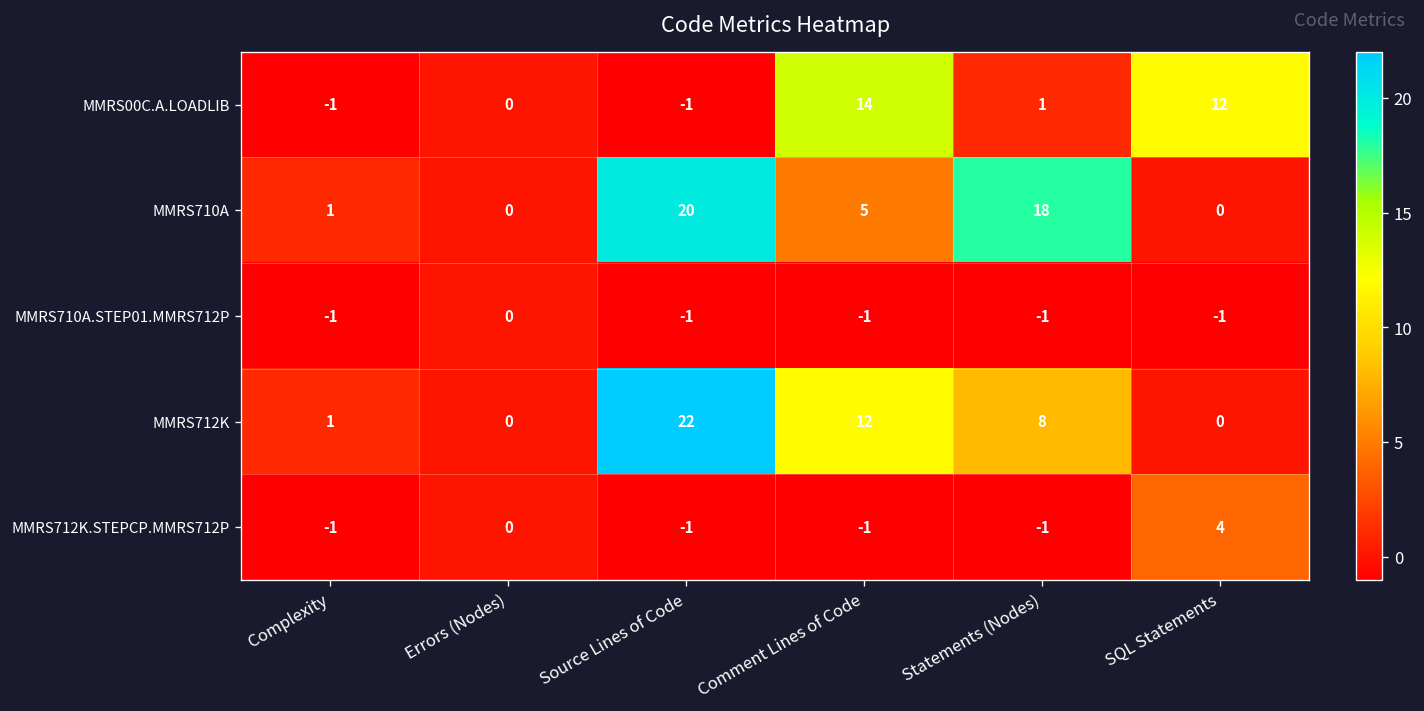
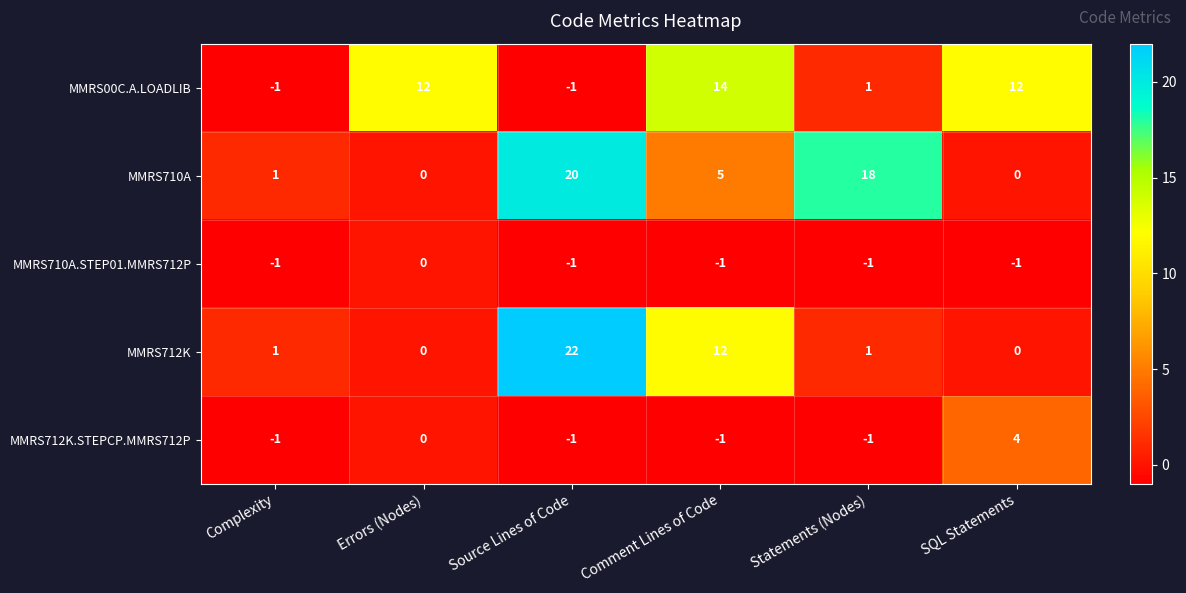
  {
    "MMRS00C.A.LOADLIB": {
      "Complexity": -1,
-     "Errors (Nodes)": 0,
+     "Errors (Nodes)": 12,
      "Source Lines of Code": -1,
      "Comment Lines of Code": 14,
      "Statements (Nodes)": 1,
      "SQL Statements": 12
    },
    "MMRS710A": {
      "Complexity": 1,
      "Errors (Nodes)": 0,
      "Source Lines of Code": 20,
      "Comment Lines of Code": 5,
      "Statements (Nodes)": 18,
      "SQL Statements": 0
    },
    "MMRS710A.STEP01.MMRS712P": {
      "Complexity": -1,
      "Errors (Nodes)": 0,
      "Source Lines of Code": -1,
      "Comment Lines of Code": -1,
      "Statements (Nodes)": -1,
      "SQL Statements": -1
    },
    "MMRS712K": {
      "Complexity": 1,
      "Errors (Nodes)": 0,
      "Source Lines of Code": 22,
      "Comment Lines of Code": 12,
-     "Statements (Nodes)": 8,
+     "Statements (Nodes)": 1,
      "SQL Statements": 0
    },
    "MMRS712K.STEPCP.MMRS712P": {
      "Complexity": -1,
      "Errors (Nodes)": 0,
      "Source Lines of Code": -1,
      "Comment Lines of Code": -1,
      "Statements (Nodes)": -1,
      "SQL Statements": 4
    }
  }
